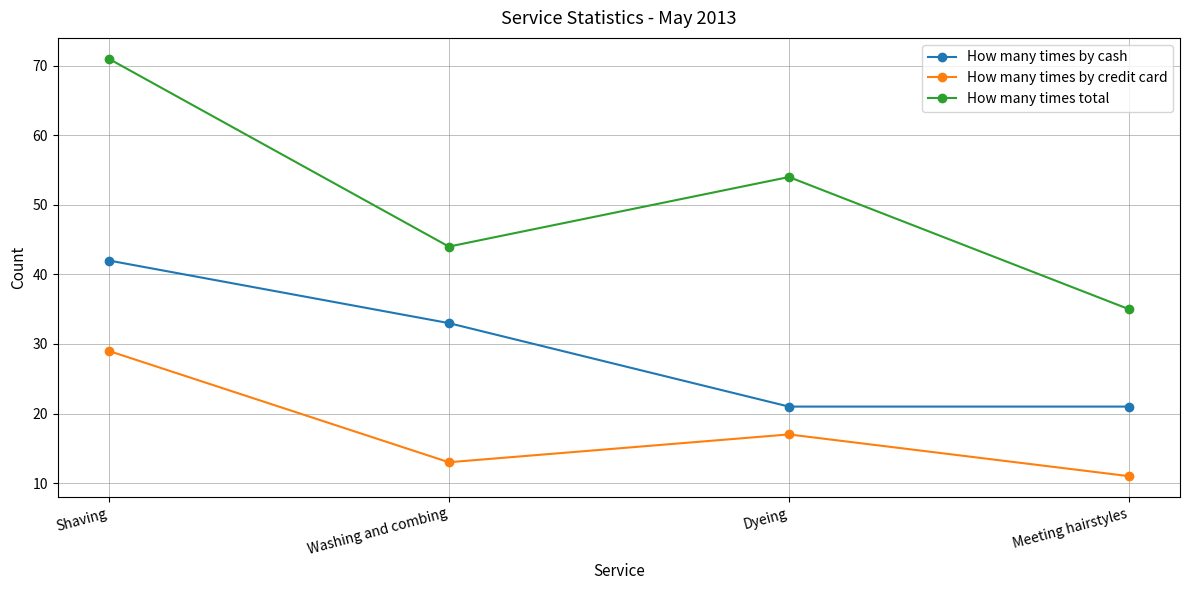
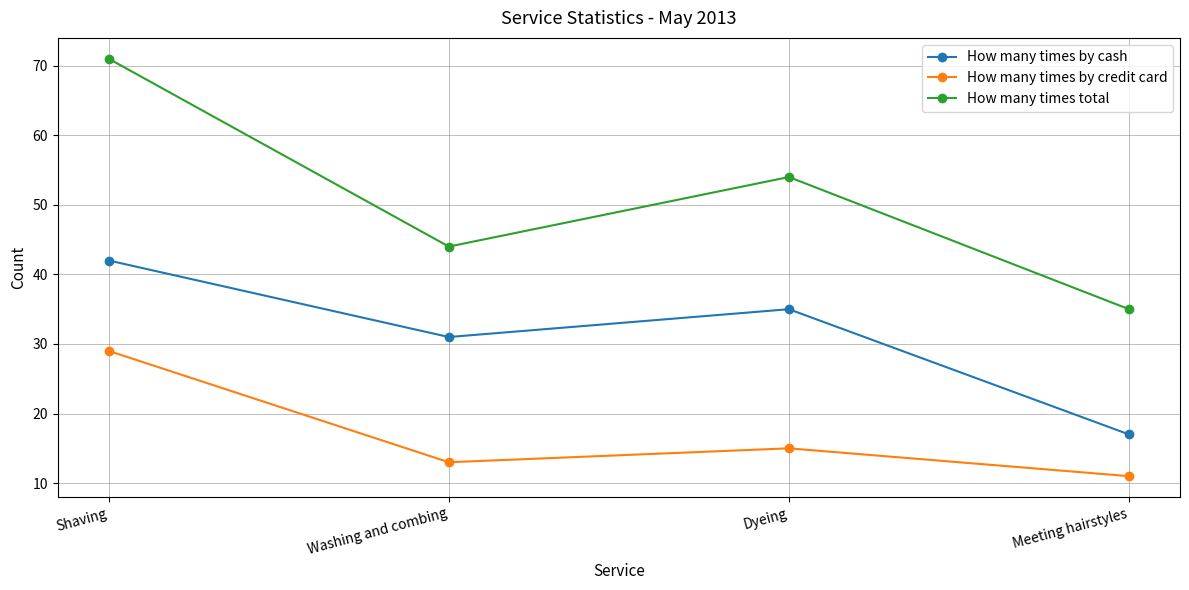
  {
    "How many times by cash": {
      "Shaving": 42,
-     "Washing and combing": 33,
-     "Dyeing": 21,
-     "Meeting hairstyles": 21
+     "Washing and combing": 31,
+     "Dyeing": 35,
+     "Meeting hairstyles": 17
    },
    "How many times by credit card": {
      "Shaving": 29,
      "Washing and combing": 13,
-     "Dyeing": 17,
+     "Dyeing": 15,
      "Meeting hairstyles": 11
    },
    "How many times total": {
      "Shaving": 71,
      "Washing and combing": 44,
      "Dyeing": 54,
      "Meeting hairstyles": 35
    }
  }
